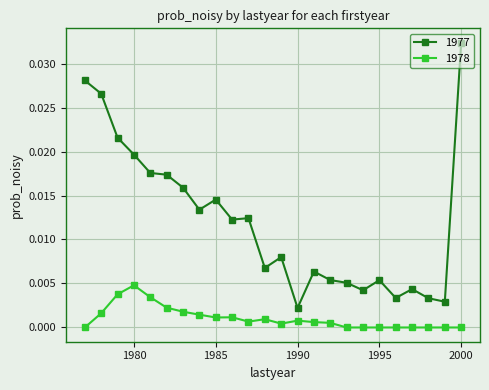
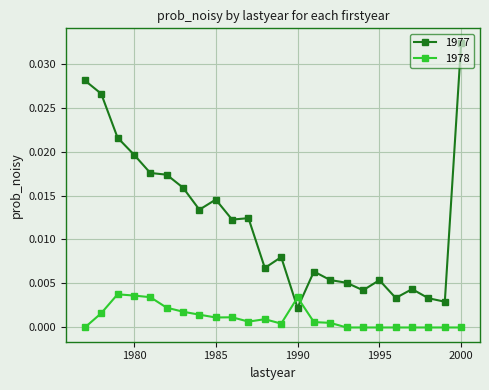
  {
    "1977": {
      "1980": 0.020,
      "1985": 0.015,
      "1990": 0.002,
      "1995": 0.005
    },
    "1978": {
-     "1980": 0.005,
+     "1980": 0.004,
      "1985": 0.001,
-     "1990": 0.001,
+     "1990": 0.003,
      "1995": 0.000,
      "2000": 0.000
    }
  }
